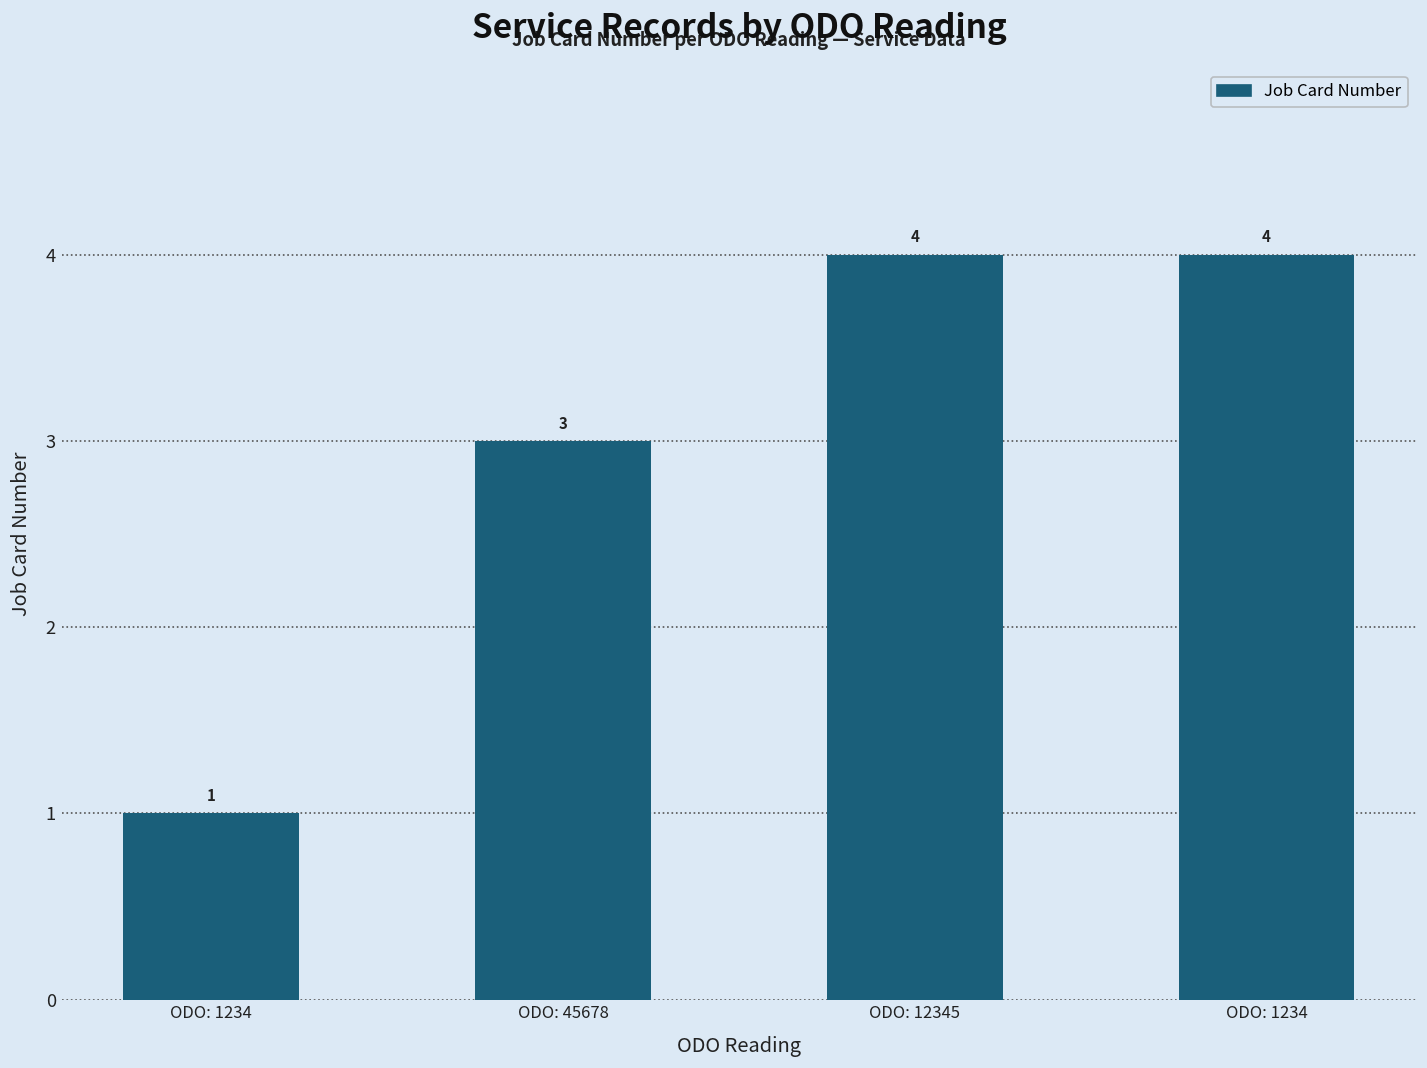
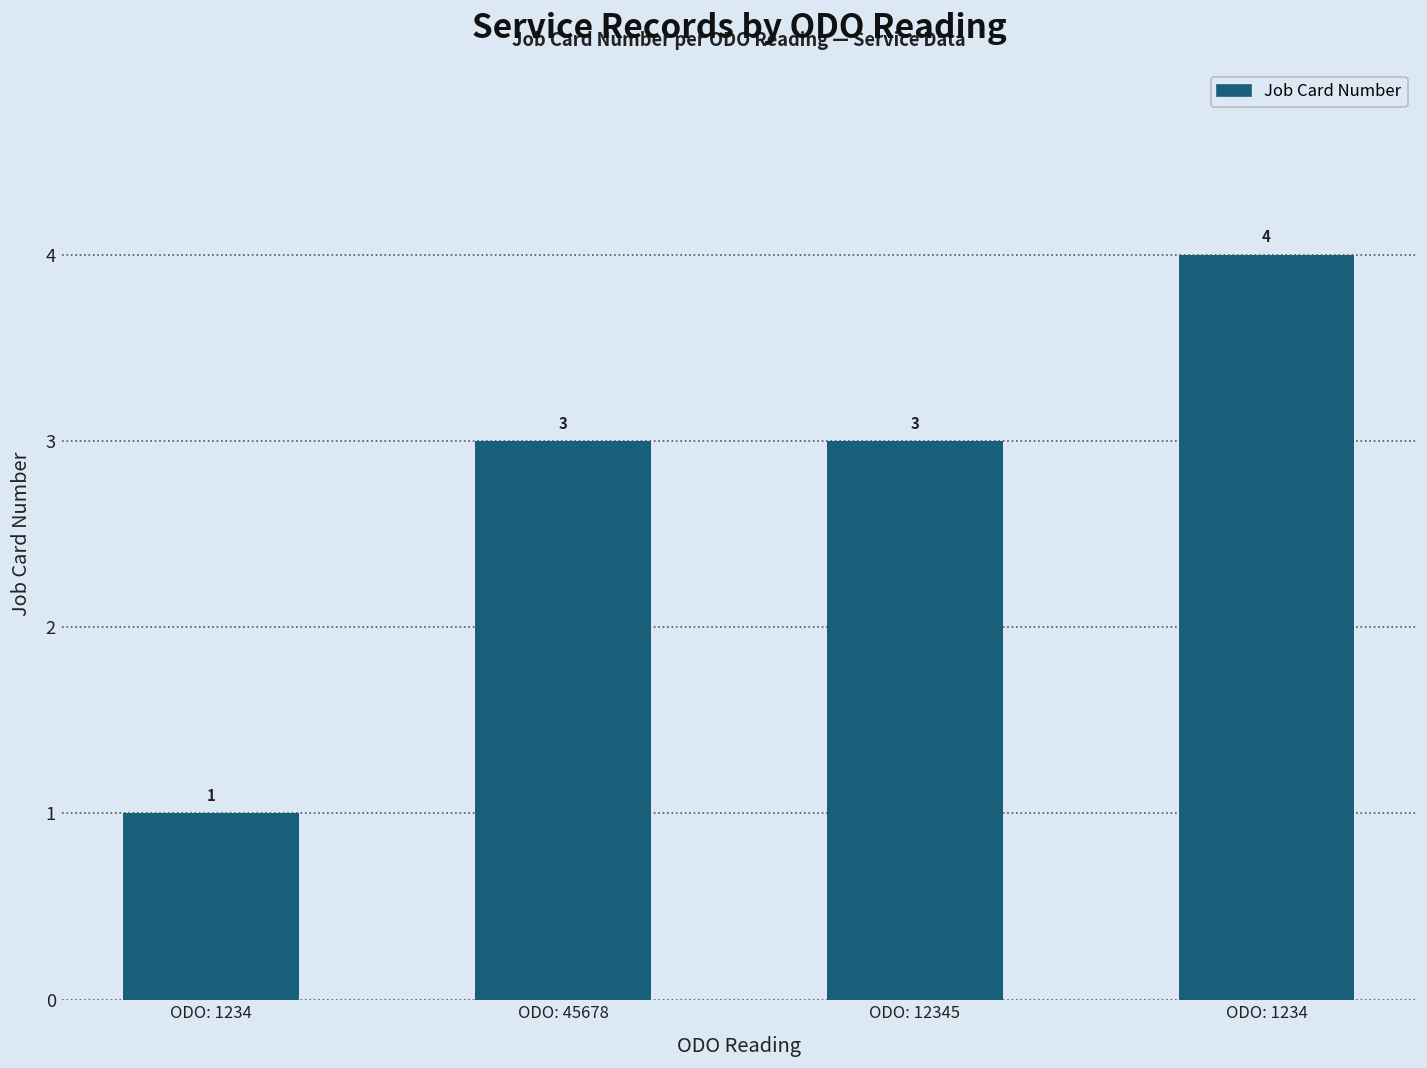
  {
    "ODO: 45678": 3,
-   "ODO: 12345": 4
+   "ODO: 12345": 3
  }
